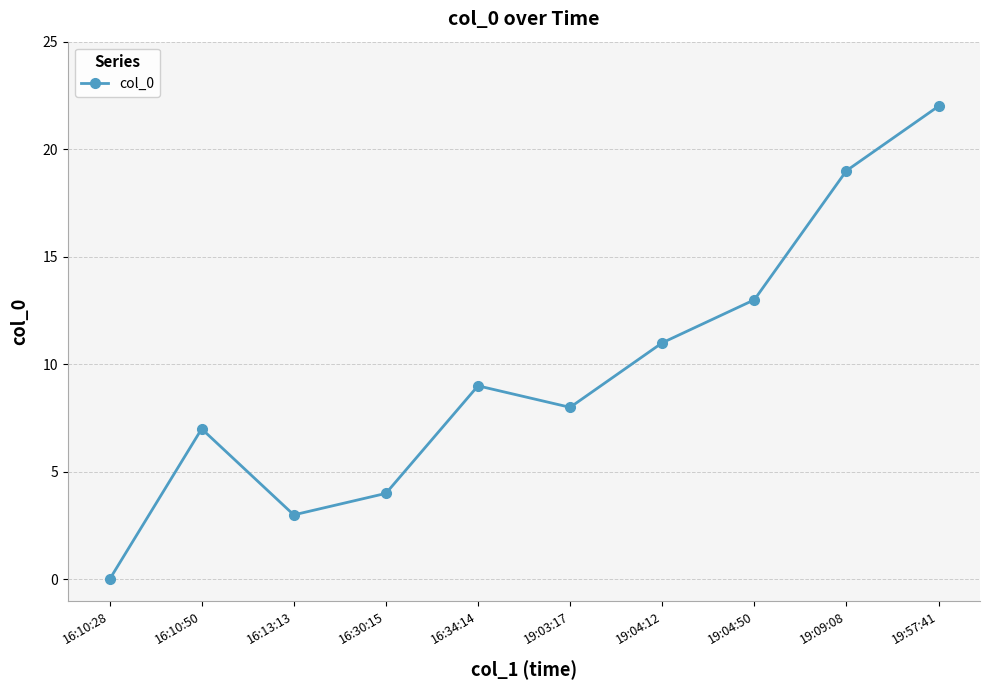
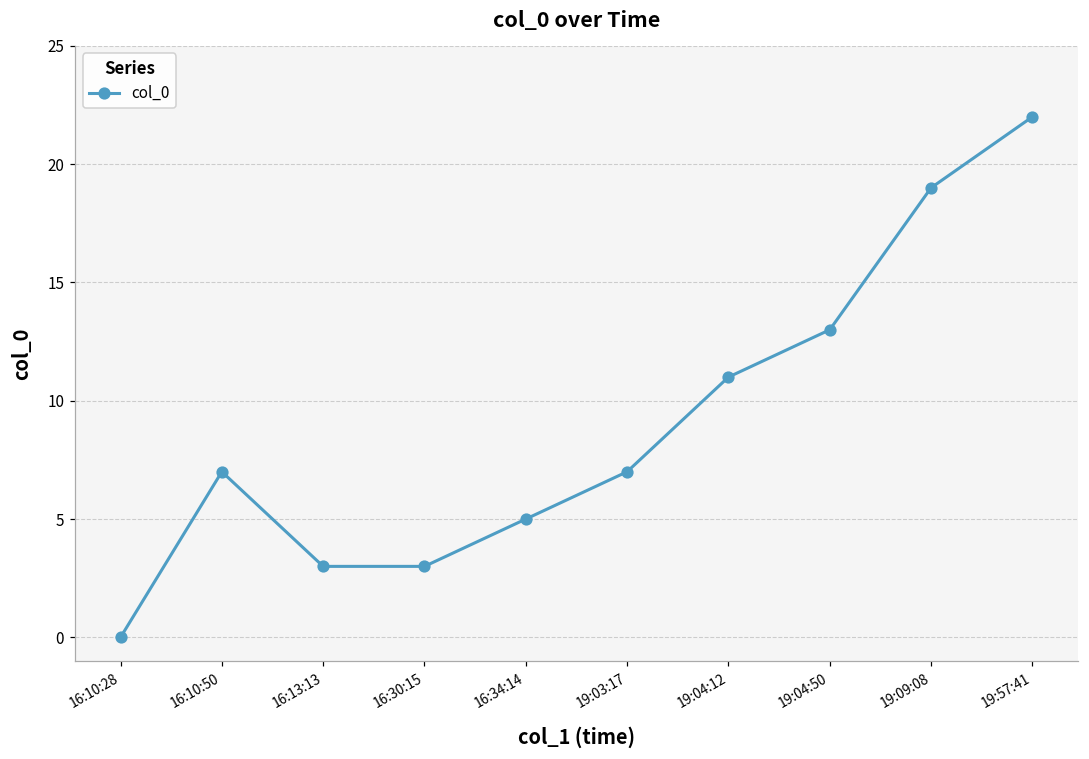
  {
    "16:10:28": 0,
    "16:10:50": 7,
    "16:13:13": 3,
-   "16:30:15": 4,
-   "16:34:14": 9,
-   "19:03:17": 8,
+   "16:30:15": 3,
+   "16:34:14": 5,
+   "19:03:17": 7,
    "19:04:12": 11,
    "19:04:50": 13,
    "19:09:08": 19,
    "19:57:41": 22
  }
